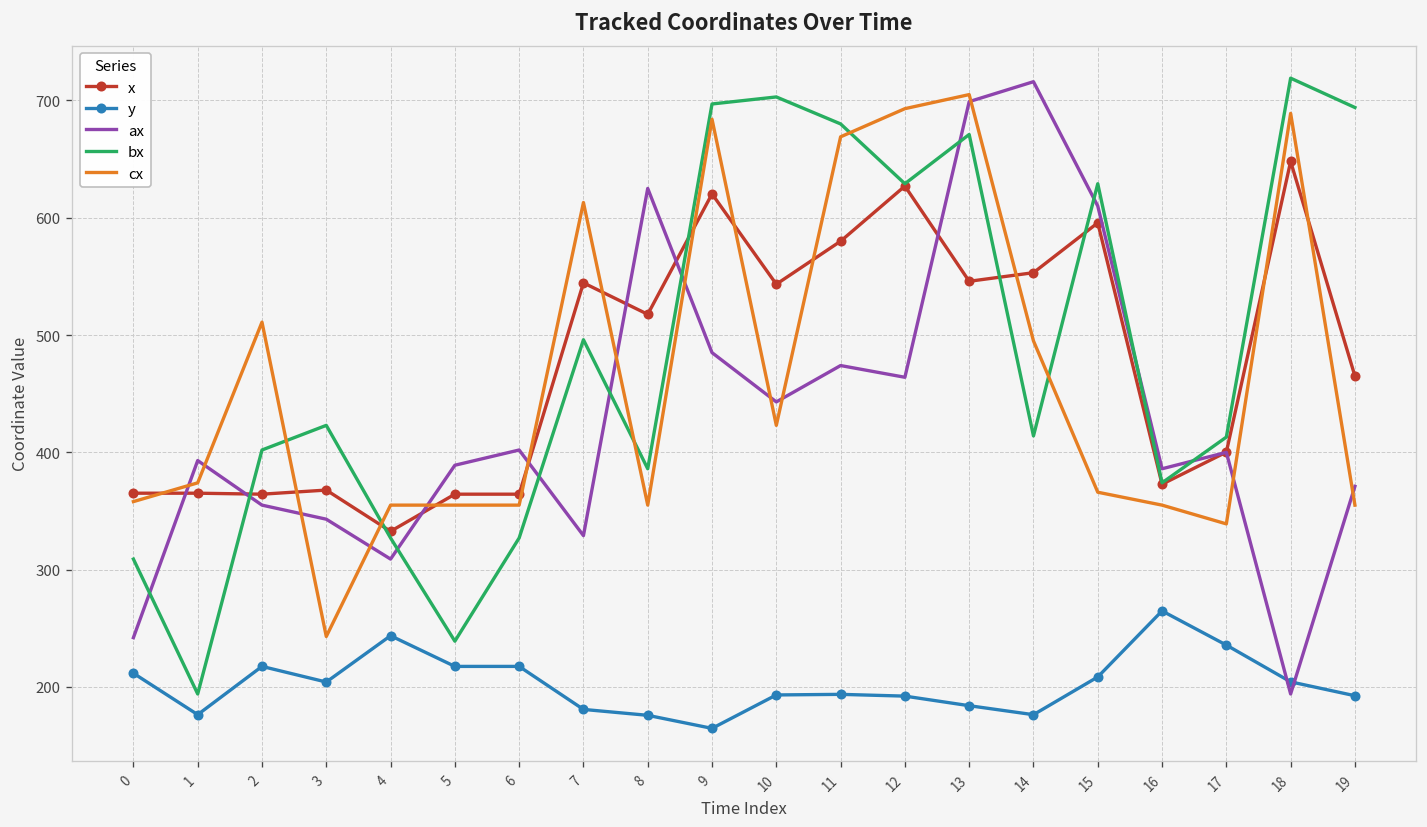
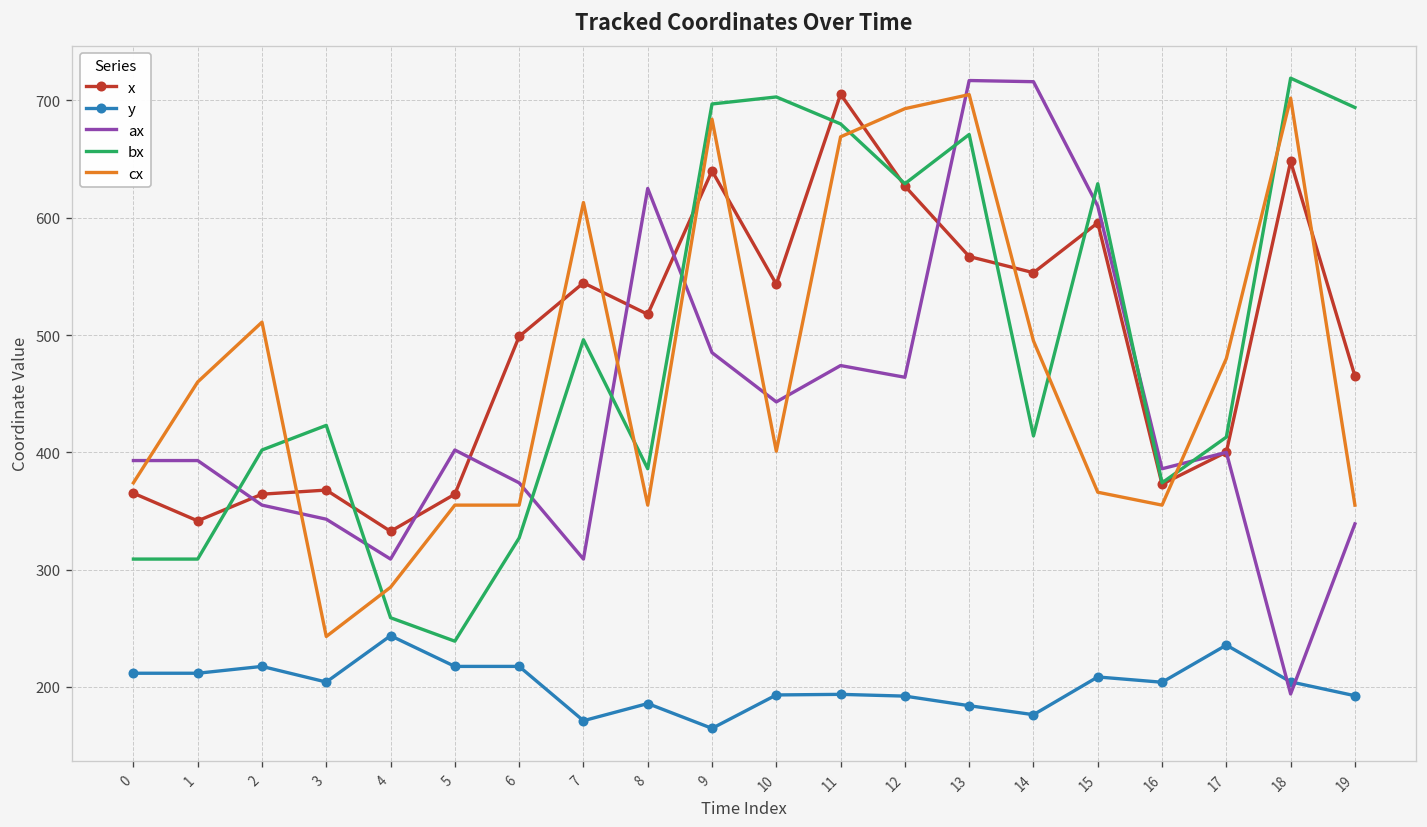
  {
    "x": {
      "0": 370,
-     "1": 370,
+     "1": 340,
      "2": 360,
      "3": 370,
      "4": 330,
      "5": 360,
-     "6": 360,
+     "6": 500,
      "7": 540,
      "8": 520,
-     "9": 620,
+     "9": 640,
      "10": 540,
-     "11": 580,
-     "13": 550,
+     "11": 710,
+     "13": 570,
      "14": 550,
      "15": 600,
      "18": 650,
      "19": 470
    },
    "y": {
      "0": 210,
-     "1": 180,
+     "1": 210,
      "2": 220,
      "3": 200,
      "4": 240,
      "5": 220,
      "6": 220,
-     "7": 180,
-     "8": 180,
+     "7": 170,
+     "8": 190,
      "9": 160,
      "10": 190,
      "11": 190,
      "12": 190,
      "13": 180,
      "14": 180,
      "15": 210,
-     "16": 260,
+     "16": 200,
      "17": 240,
      "18": 200,
      "19": 190
    },
    "ax": {
-     "0": 240,
+     "0": 390,
      "1": 390,
      "2": 360,
      "3": 340,
      "4": 310,
-     "5": 390,
-     "6": 400,
-     "7": 330,
+     "5": 400,
+     "6": 370,
+     "7": 310,
      "8": 630,
      "9": 490,
      "10": 440,
      "11": 470,
      "12": 460,
-     "13": 700,
+     "13": 720,
      "14": 720,
      "15": 610,
      "16": 390,
      "18": 190,
-     "19": 370
+     "19": 340
    },
    "bx": {
      "0": 310,
-     "1": 190,
+     "1": 310,
      "2": 400,
      "3": 420,
-     "4": 330,
+     "4": 260,
      "5": 240,
      "6": 330,
      "7": 500,
      "8": 390,
      "9": 700,
      "10": 700,
      "11": 680,
      "13": 670,
      "14": 410,
      "15": 630,
      "17": 410,
      "18": 720,
      "19": 690
    },
    "cx": {
-     "0": 360,
-     "1": 370,
+     "0": 370,
+     "1": 460,
      "2": 510,
      "3": 240,
-     "4": 360,
+     "4": 290,
      "5": 360,
      "6": 360,
      "7": 610,
      "8": 360,
      "9": 680,
-     "10": 420,
+     "10": 400,
      "11": 670,
      "12": 690,
      "13": 710,
      "14": 500,
      "15": 370,
      "16": 360,
-     "17": 340,
-     "18": 690,
+     "17": 480,
+     "18": 700,
      "19": 360
    }
  }
